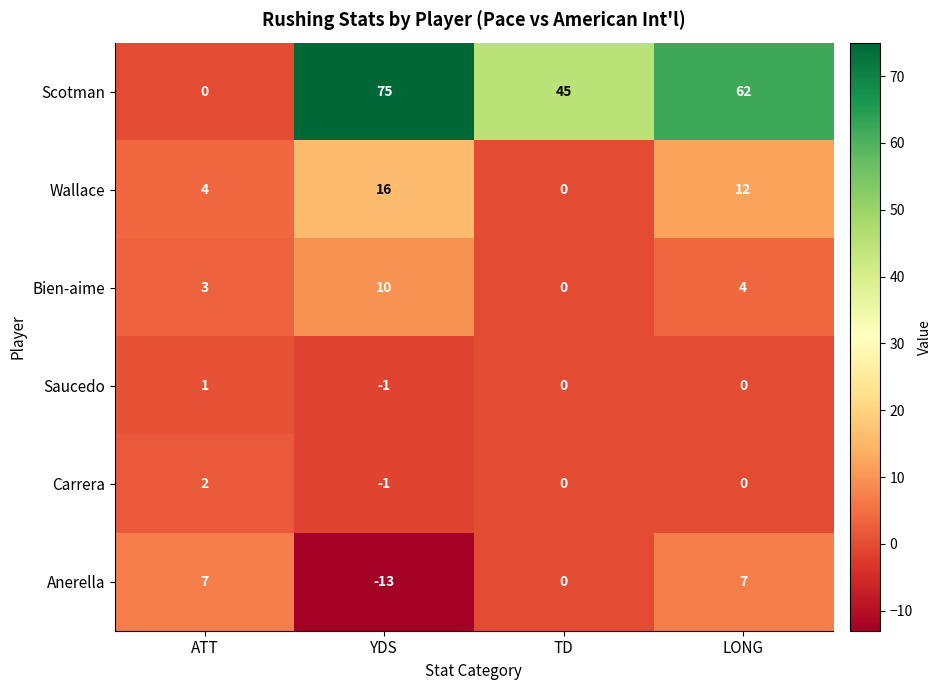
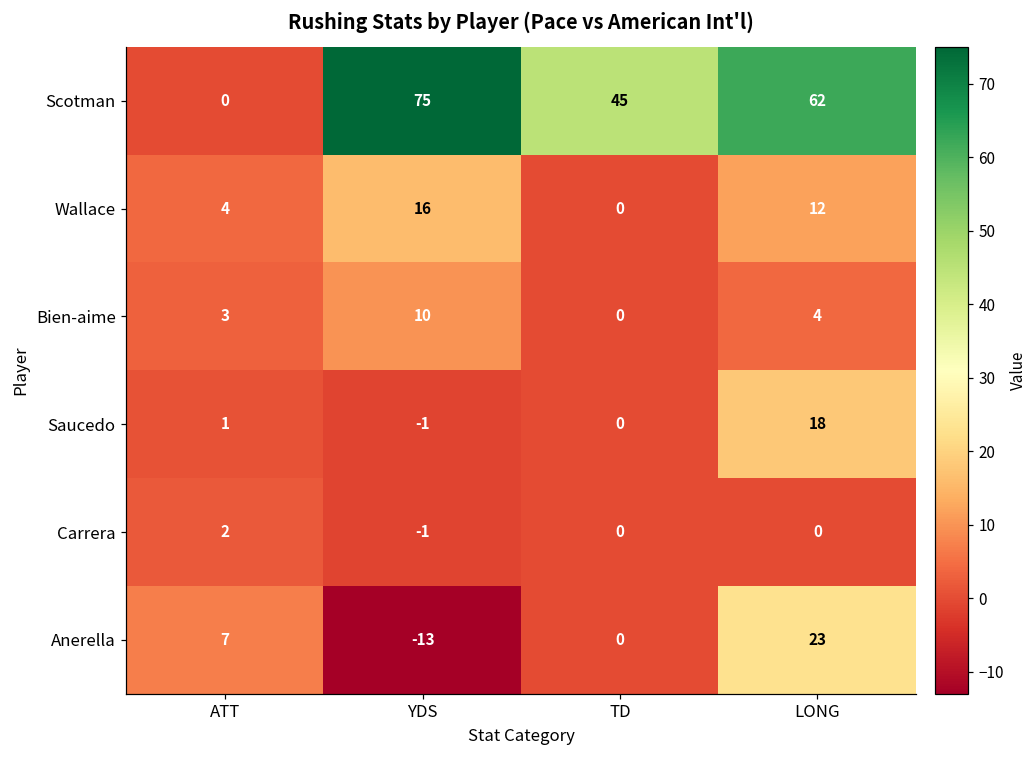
  {
    "Scotman": {
      "ATT": 0,
      "YDS": 75,
      "TD": 45,
      "LONG": 62
    },
    "Wallace": {
      "ATT": 4,
      "YDS": 16,
      "TD": 0,
      "LONG": 12
    },
    "Bien-aime": {
      "ATT": 3,
      "YDS": 10,
      "TD": 0,
      "LONG": 4
    },
    "Saucedo": {
      "ATT": 1,
      "YDS": -1,
      "TD": 0,
-     "LONG": 0
+     "LONG": 18
    },
    "Carrera": {
      "ATT": 2,
      "YDS": -1,
      "TD": 0,
      "LONG": 0
    },
    "Anerella": {
      "ATT": 7,
      "YDS": -13,
      "TD": 0,
-     "LONG": 7
+     "LONG": 23
    }
  }
